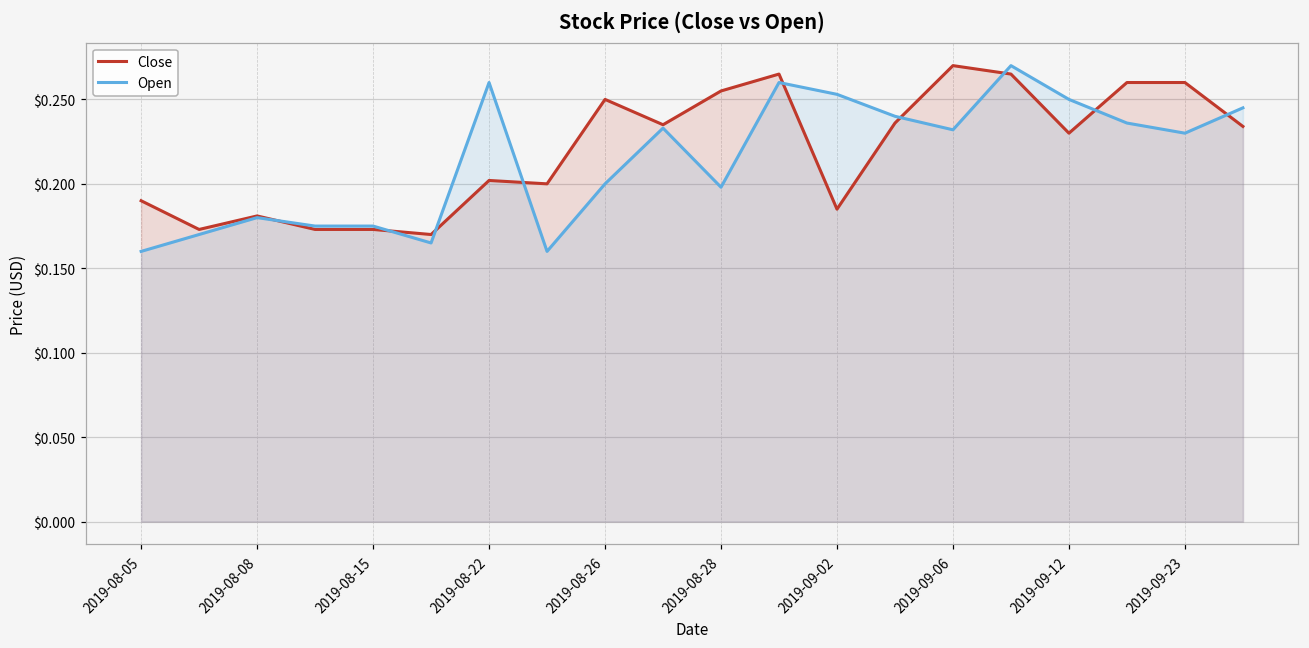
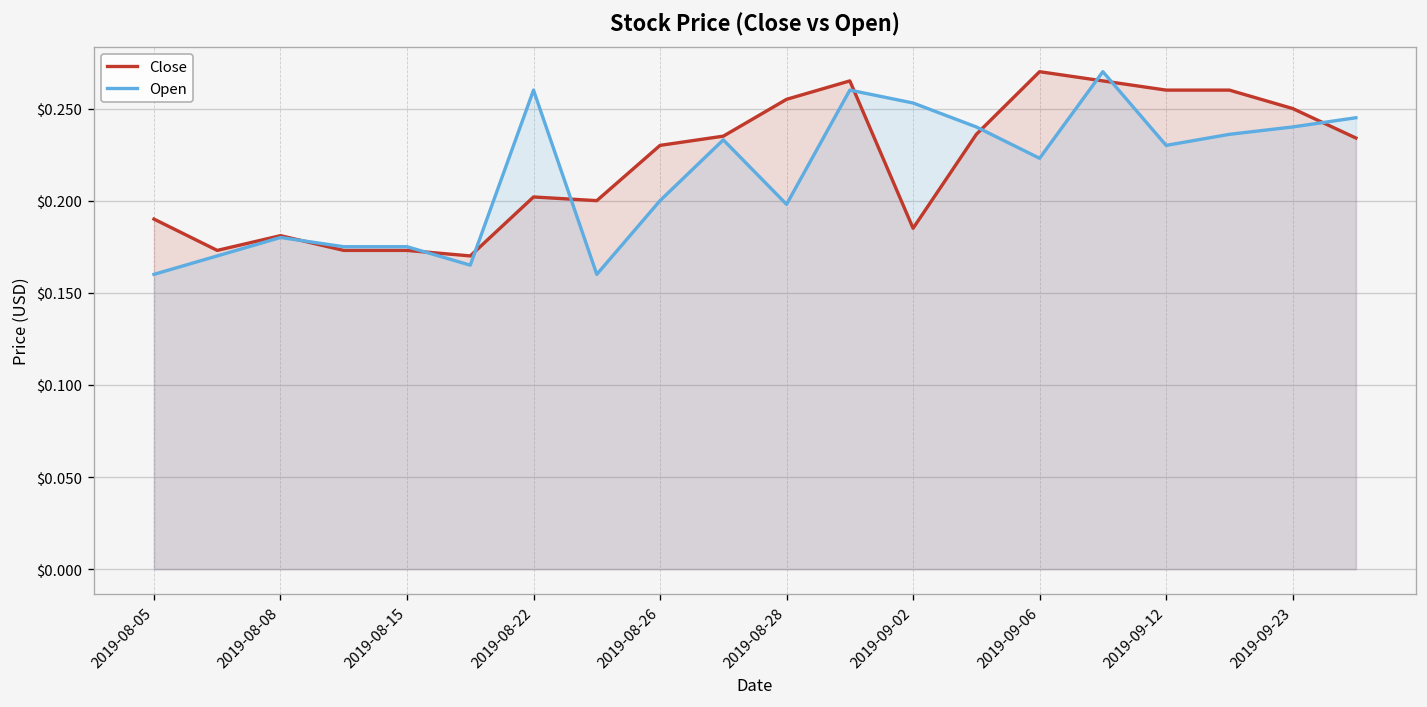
  {
    "Close": {
      "2019-08-05": "$0.19",
      "2019-08-15": "$0.173",
      "2019-08-22": "$0.202",
-     "2019-08-26": "$0.25",
+     "2019-08-26": "$0.23",
      "2019-08-28": "$0.255",
      "2019-09-02": "$0.185",
      "2019-09-06": "$0.27",
-     "2019-09-12": "$0.23",
-     "2019-09-23": "$0.26"
+     "2019-09-12": "$0.26",
+     "2019-09-23": "$0.25"
    },
    "Open": {
      "2019-08-05": "$0.160",
      "2019-08-15": "$0.175",
      "2019-08-22": "$0.260",
      "2019-08-26": "$0.200",
      "2019-08-28": "$0.198",
      "2019-09-02": "$0.253",
-     "2019-09-06": "$0.232",
-     "2019-09-12": "$0.25",
-     "2019-09-23": "$0.23"
+     "2019-09-06": "$0.223",
+     "2019-09-12": "$0.23",
+     "2019-09-23": "$0.24"
    }
  }
